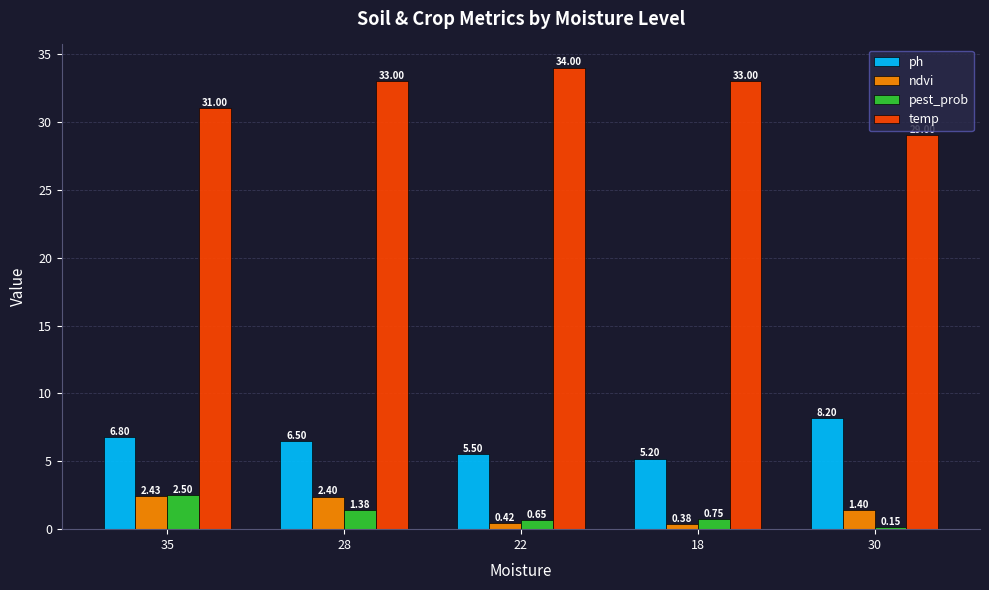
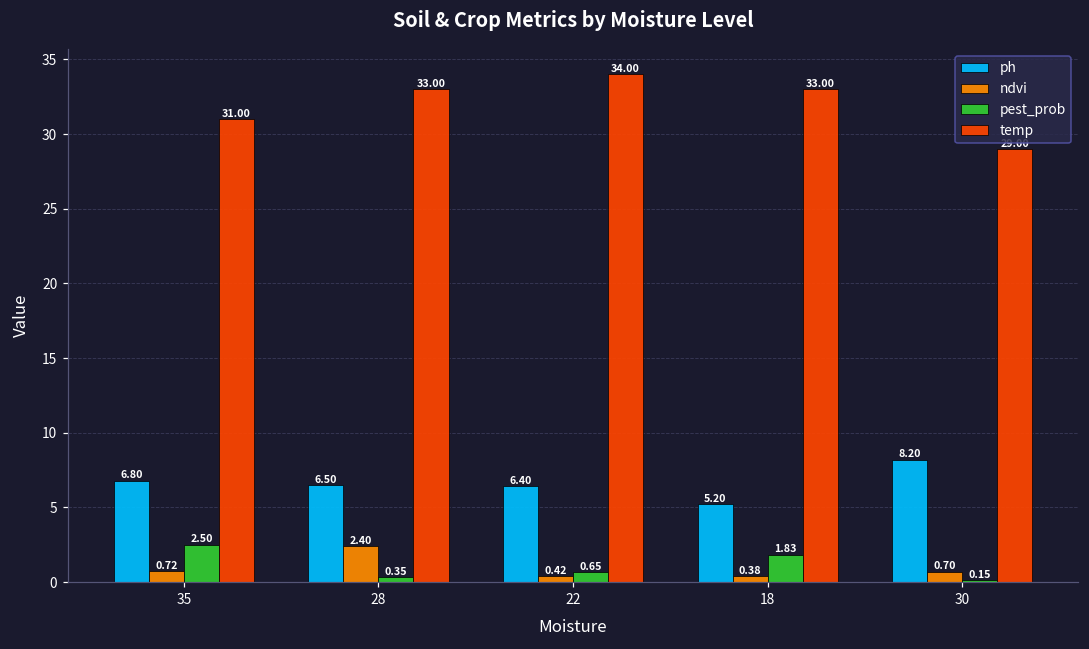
  {
    "ph": {
      "35": 6.80,
      "28": 6.50,
-     "22": 5.50,
+     "22": 6.40,
      "18": 5.20,
      "30": 8.20
    },
    "ndvi": {
-     "35": 2.43,
+     "35": 0.72,
      "28": 2.40,
      "22": 0.42,
      "18": 0.38,
-     "30": 1.40
+     "30": 0.70
    },
    "pest_prob": {
      "35": 2.50,
-     "28": 1.38,
+     "28": 0.35,
      "22": 0.65,
-     "18": 0.75,
+     "18": 1.83,
      "30": 0.15
    },
    "temp": {
      "35": 31.00,
      "28": 33.00,
      "22": 34.00,
      "18": 33.00
    }
  }
